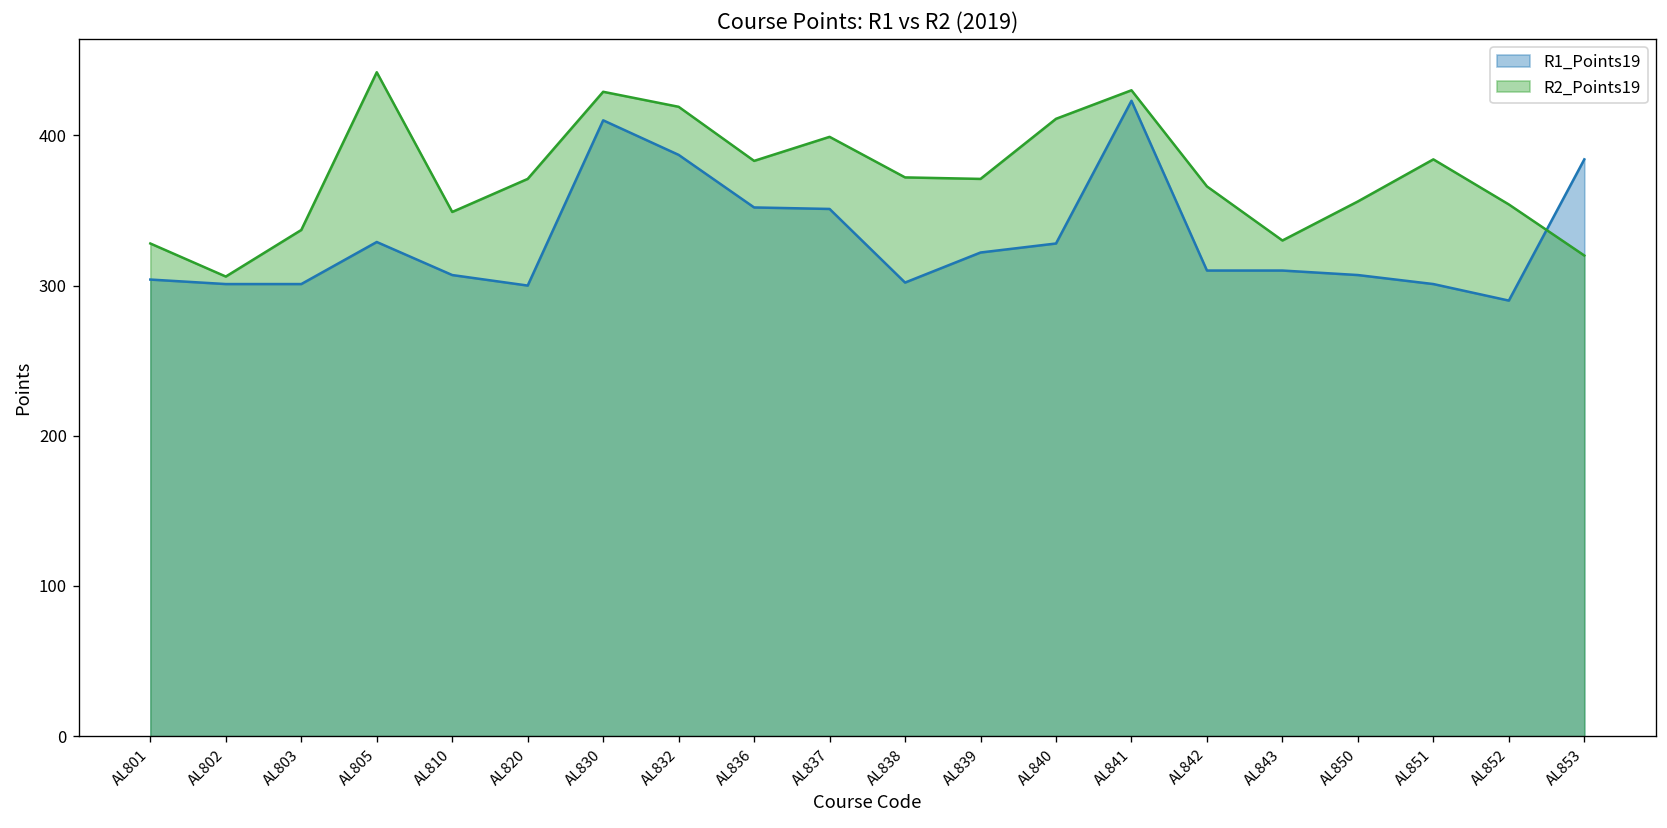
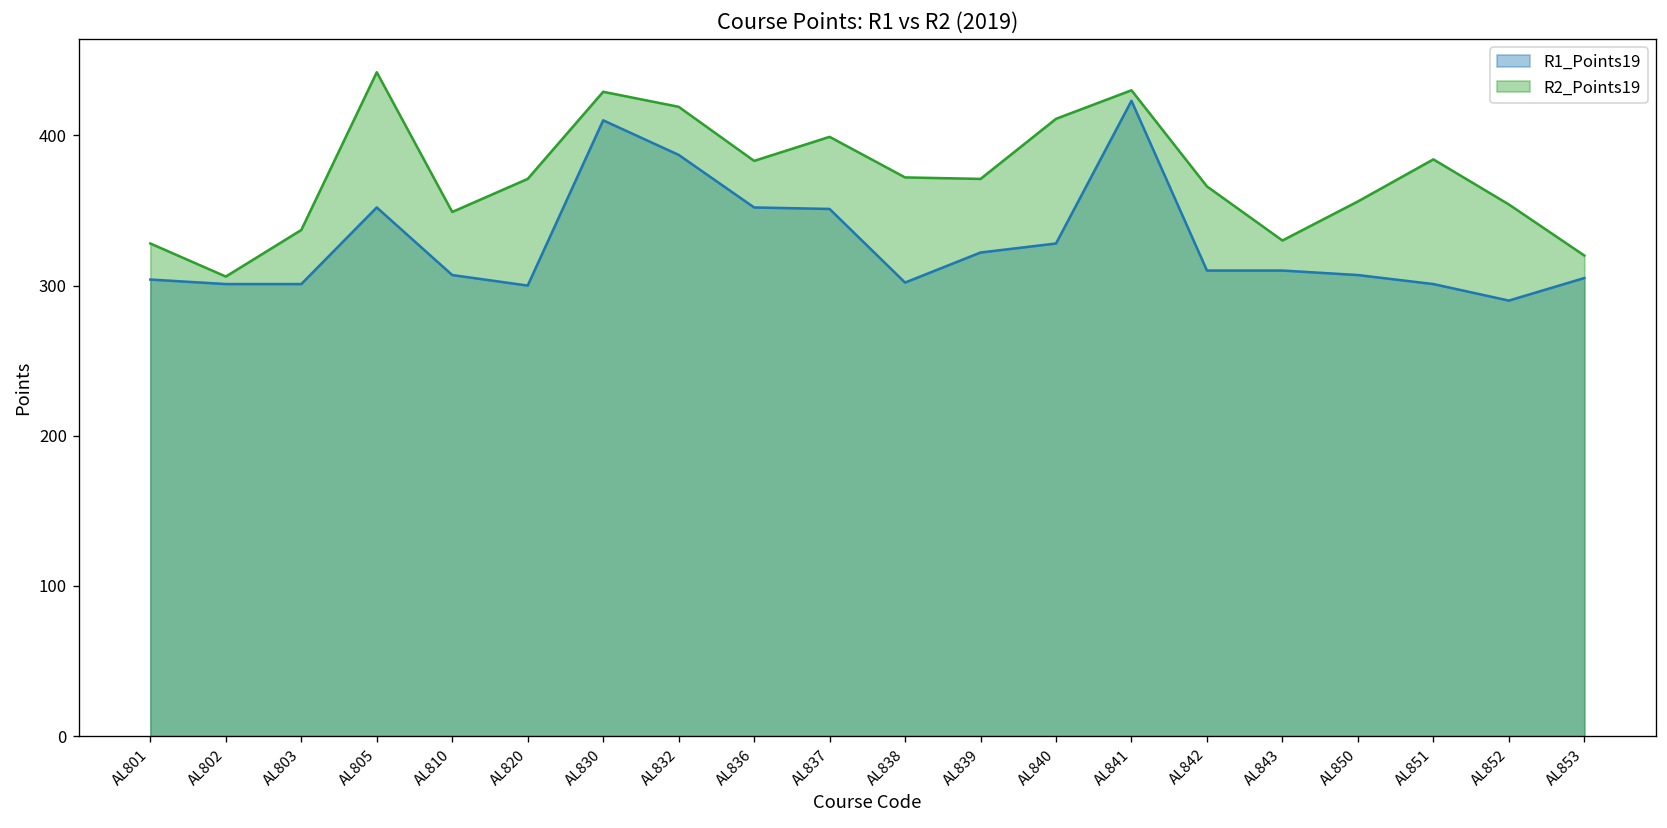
  {
    "R1_Points19": {
      "AL801": 304,
      "AL802": 301,
      "AL803": 301,
-     "AL805": 329,
+     "AL805": 352,
      "AL810": 307,
      "AL820": 300,
      "AL830": 410,
      "AL832": 387,
      "AL836": 352,
      "AL837": 351,
      "AL838": 302,
      "AL839": 322,
      "AL840": 328,
      "AL841": 423,
      "AL842": 310,
      "AL843": 310,
      "AL850": 307,
      "AL851": 301,
      "AL852": 290,
-     "AL853": 384
+     "AL853": 305
    },
    "R2_Points19": {
      "AL801": 328,
      "AL802": 306,
      "AL803": 337,
      "AL805": 442,
      "AL810": 349,
      "AL820": 371,
      "AL830": 429,
      "AL832": 419,
      "AL836": 383,
      "AL837": 399,
      "AL838": 372,
      "AL839": 371,
      "AL840": 411,
      "AL841": 430,
      "AL842": 366,
      "AL843": 330,
      "AL850": 356,
      "AL851": 384,
      "AL852": 354,
      "AL853": 320
    }
  }
